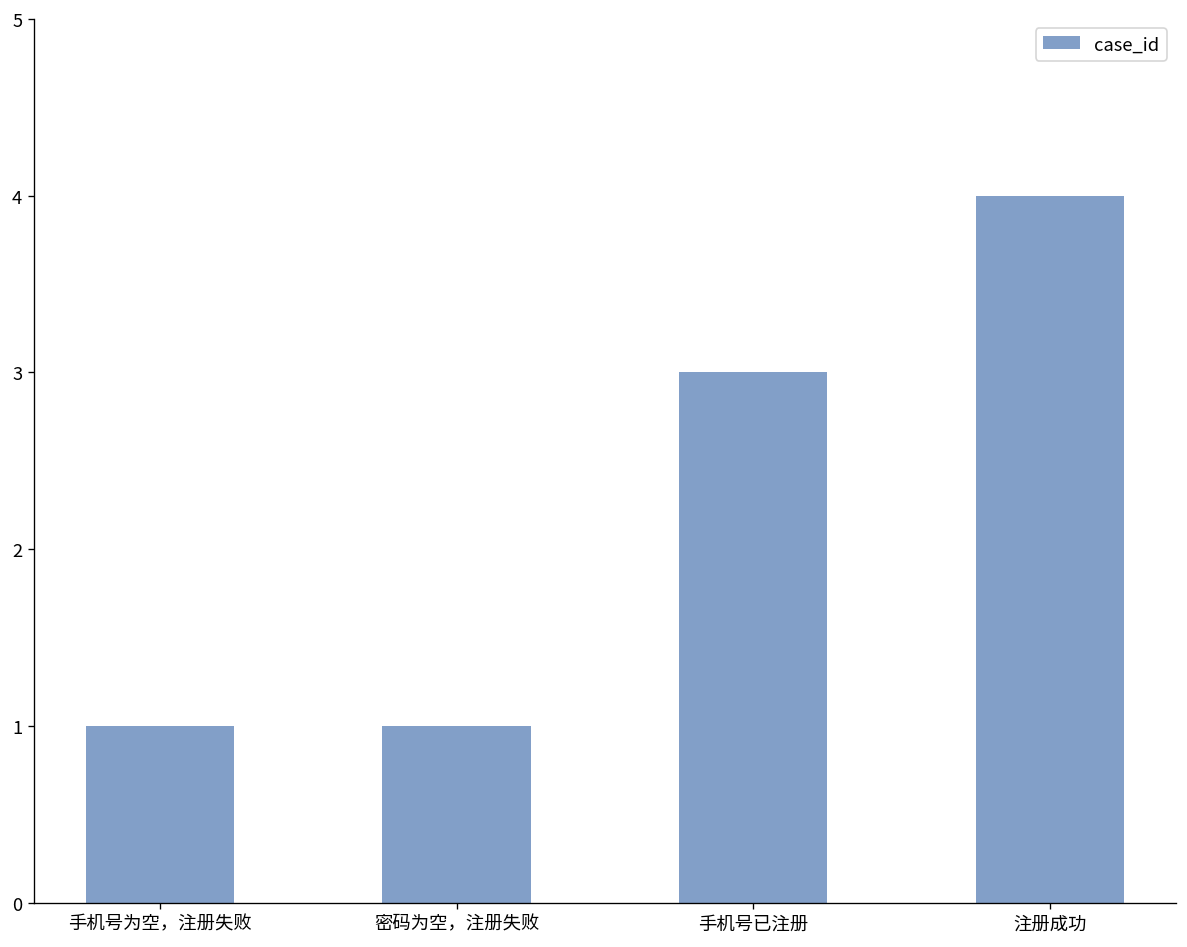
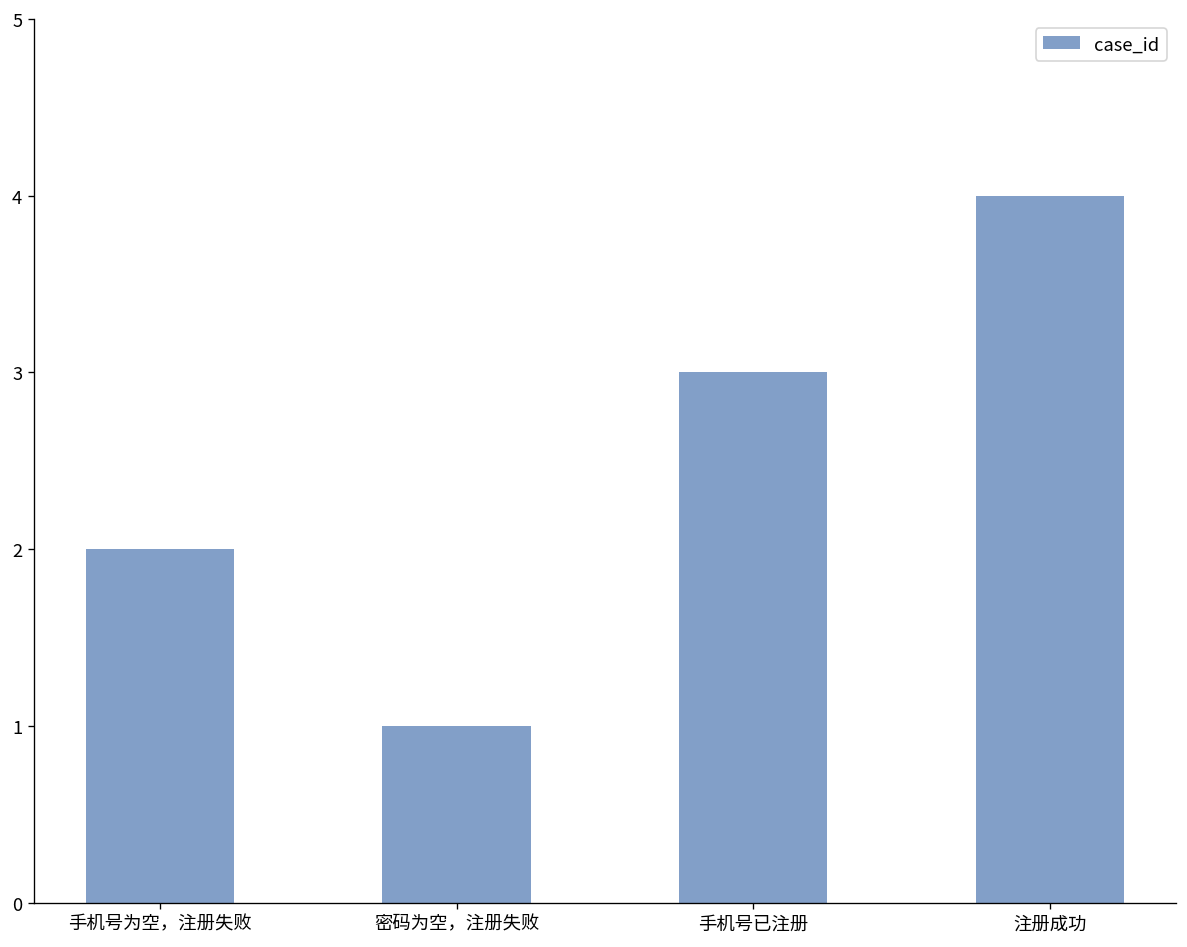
  {
-   "手机号为空，注册失败": 1,
+   "手机号为空，注册失败": 2,
    "密码为空，注册失败": 1,
    "手机号已注册": 3,
    "注册成功": 4
  }
